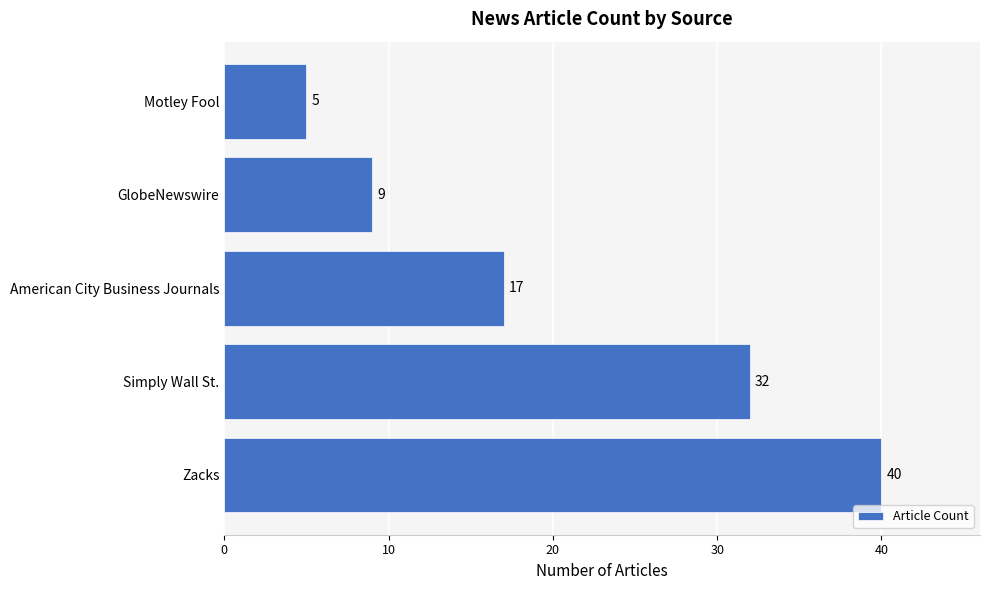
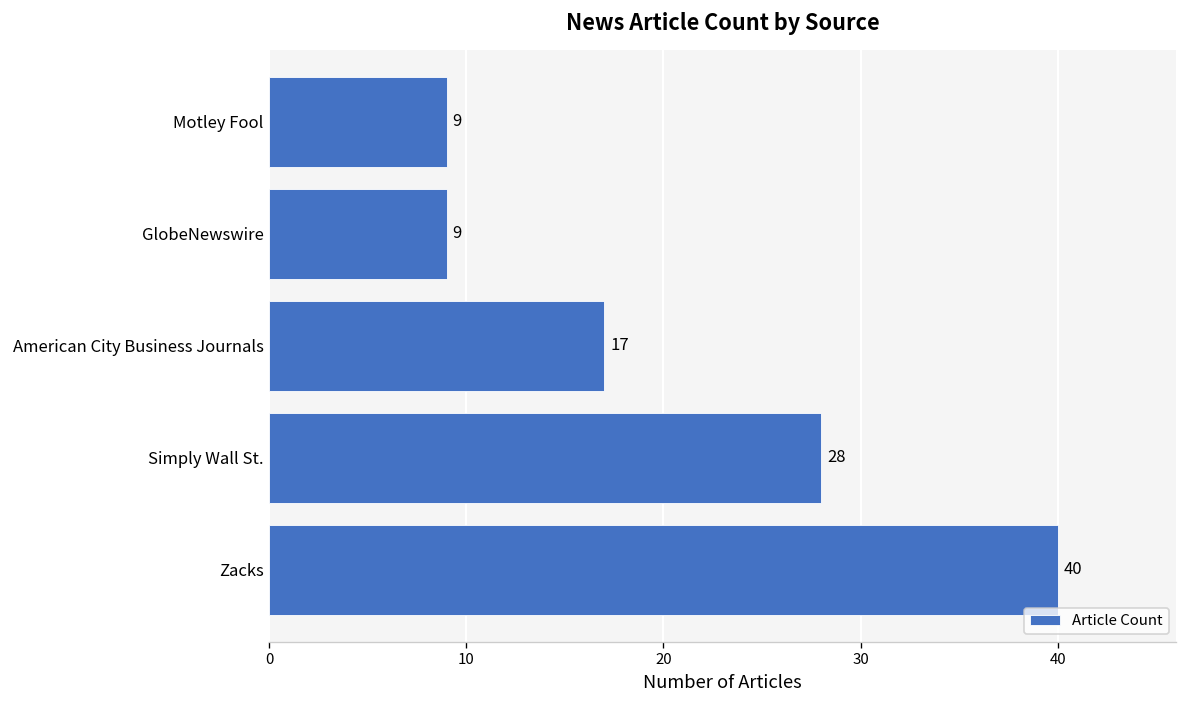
  {
-   "Motley Fool": 5,
+   "Motley Fool": 9,
    "GlobeNewswire": 9,
    "American City Business Journals": 17,
-   "Simply Wall St.": 32,
+   "Simply Wall St.": 28,
    "Zacks": 40
  }
